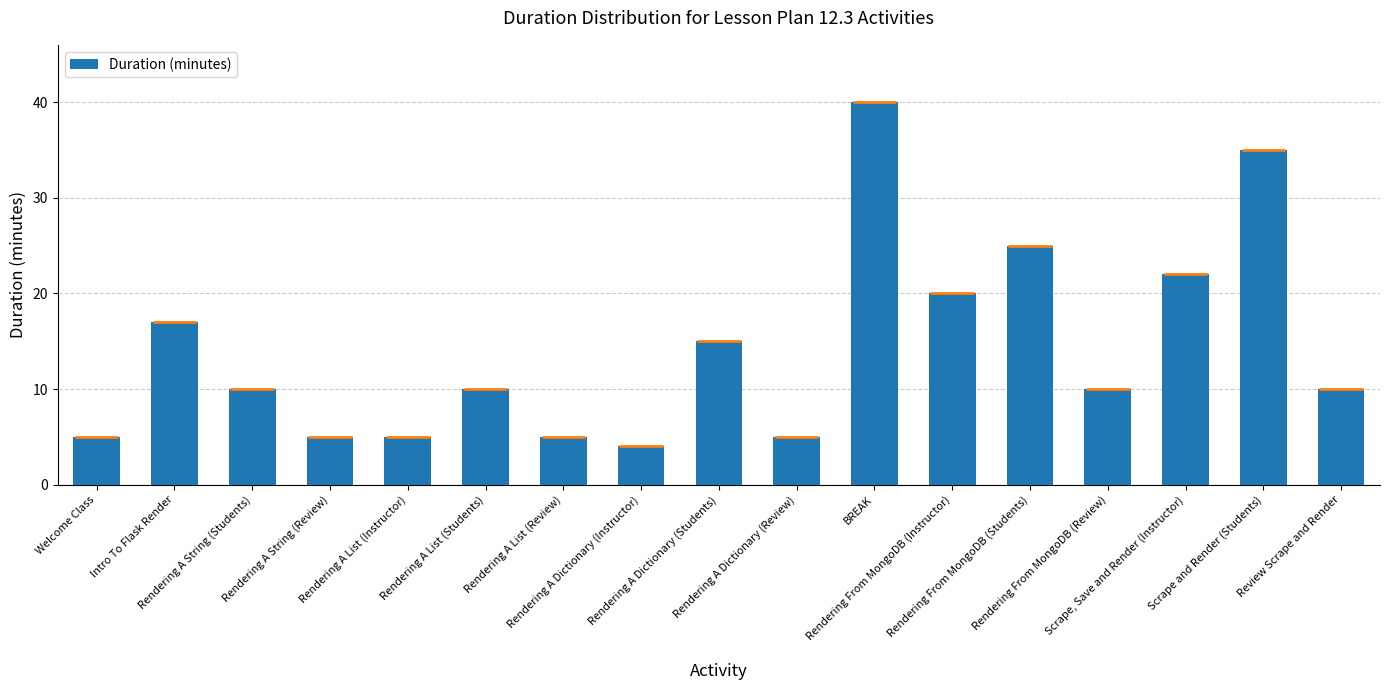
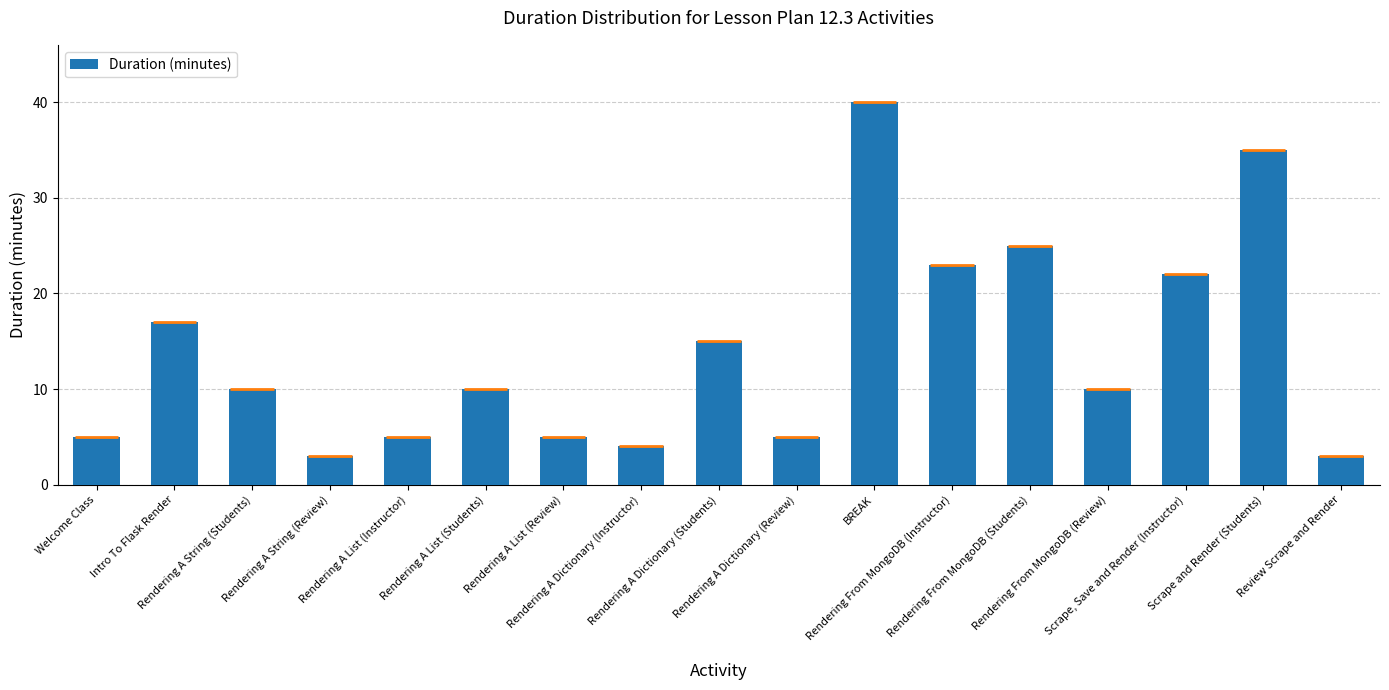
  {
    "Welcome Class": 5,
    "Intro To Flask Render": 17,
    "Rendering A String (Students)": 10,
-   "Rendering A String (Review)": 5,
+   "Rendering A String (Review)": 3,
    "Rendering A List (Instructor)": 5,
    "Rendering A List (Students)": 10,
    "Rendering A List (Review)": 5,
    "Rendering A Dictionary (Instructor)": 4,
    "Rendering A Dictionary (Students)": 15,
    "Rendering A Dictionary (Review)": 5,
    "BREAK": 40,
-   "Rendering From MongoDB (Instructor)": 20,
+   "Rendering From MongoDB (Instructor)": 23,
    "Rendering From MongoDB (Students)": 25,
    "Rendering From MongoDB (Review)": 10,
    "Scrape, Save and Render (Instructor)": 22,
    "Scrape and Render (Students)": 35,
-   "Review Scrape and Render": 10
+   "Review Scrape and Render": 3
  }
